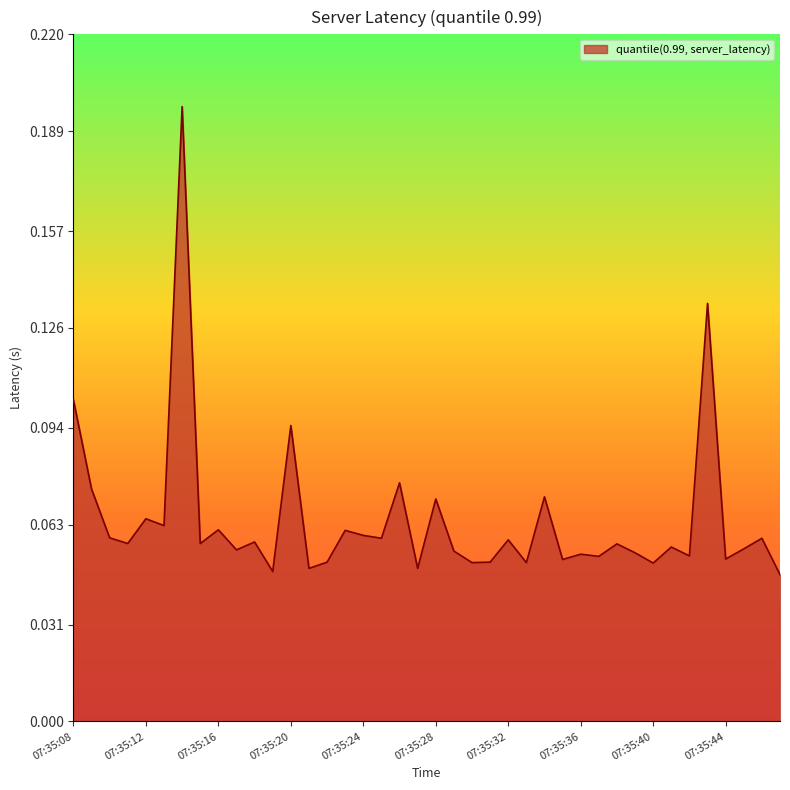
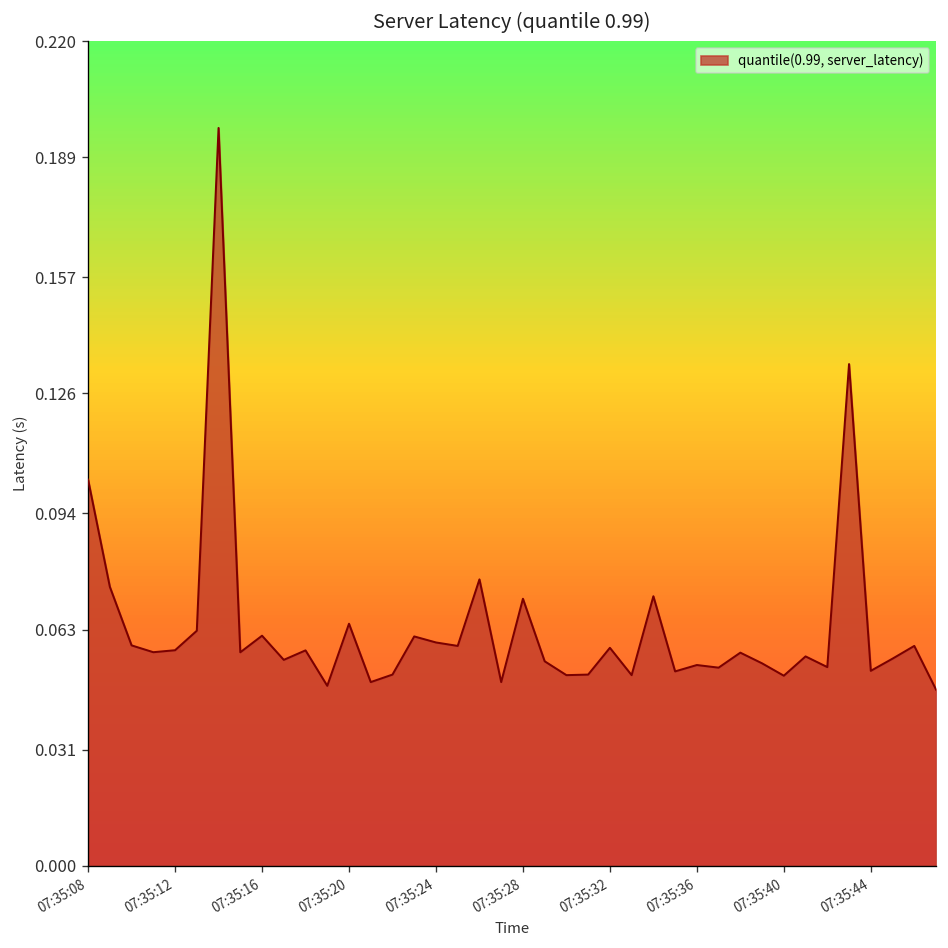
  {
    "07:35:08": 0.103,
-   "07:35:12": 0.065,
+   "07:35:12": 0.058,
    "07:35:16": 0.061,
-   "07:35:20": 0.095,
+   "07:35:20": 0.065,
    "07:35:24": 0.060,
    "07:35:28": 0.071,
    "07:35:32": 0.058,
    "07:35:36": 0.054,
    "07:35:40": 0.051,
    "07:35:44": 0.052
  }
